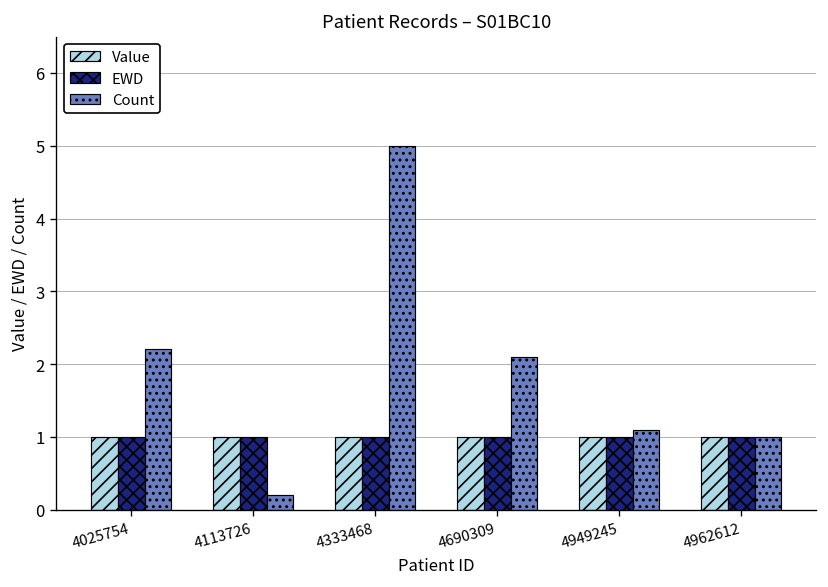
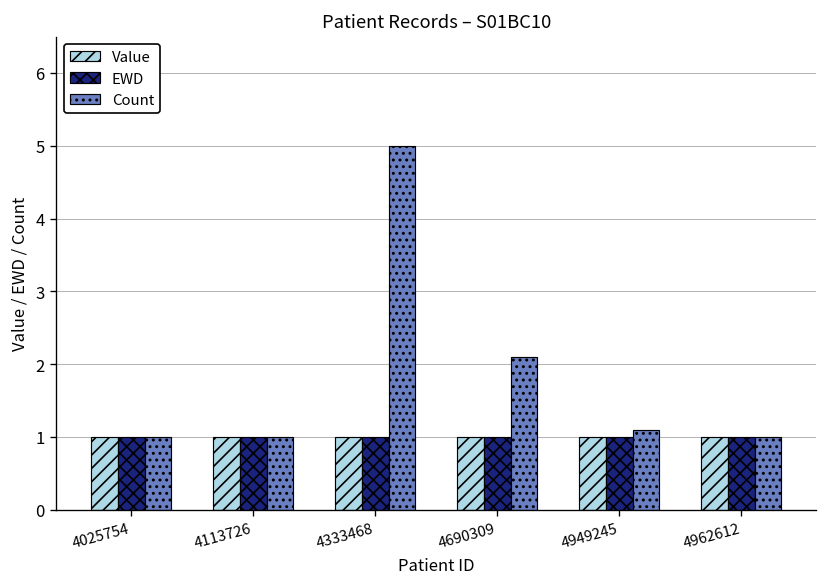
  {
    "Value": {
      "4025754": 1.0,
      "4113726": 1.0,
      "4333468": 1.0,
      "4690309": 1.0,
      "4949245": 1.0,
      "4962612": 1.0
    },
    "EWD": {
      "4025754": 1.0,
      "4113726": 1.0,
      "4333468": 1.0,
      "4690309": 1.0,
      "4949245": 1.0,
      "4962612": 1.0
    },
    "Count": {
-     "4025754": 2.2,
-     "4113726": 0.2,
+     "4025754": 1.0,
+     "4113726": 1.0,
      "4333468": 5.0,
      "4690309": 2.1,
      "4949245": 1.1,
      "4962612": 1.0
    }
  }
